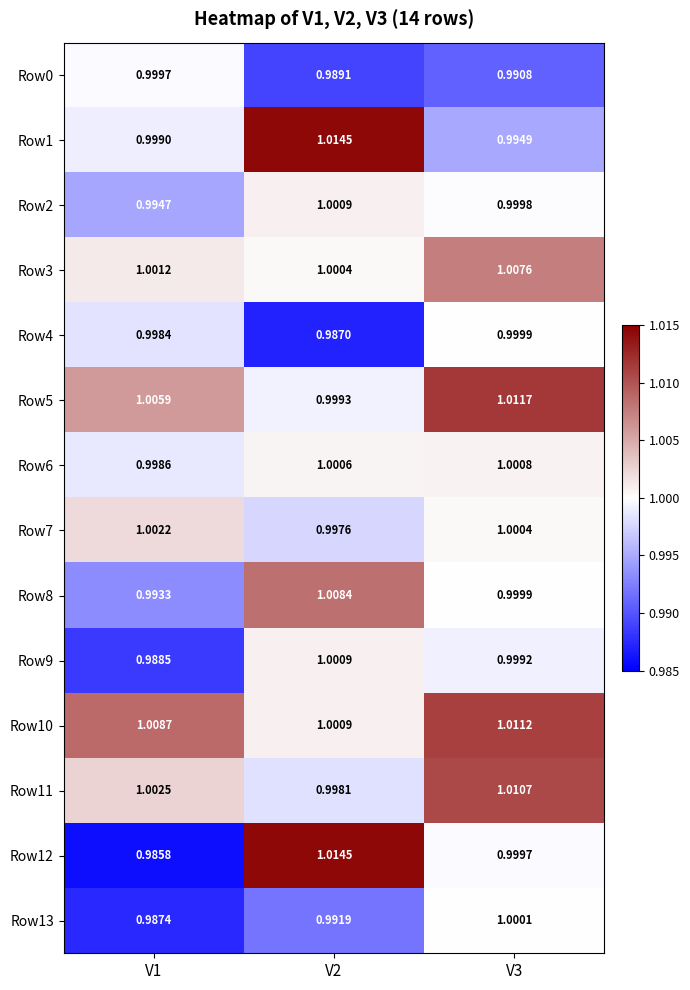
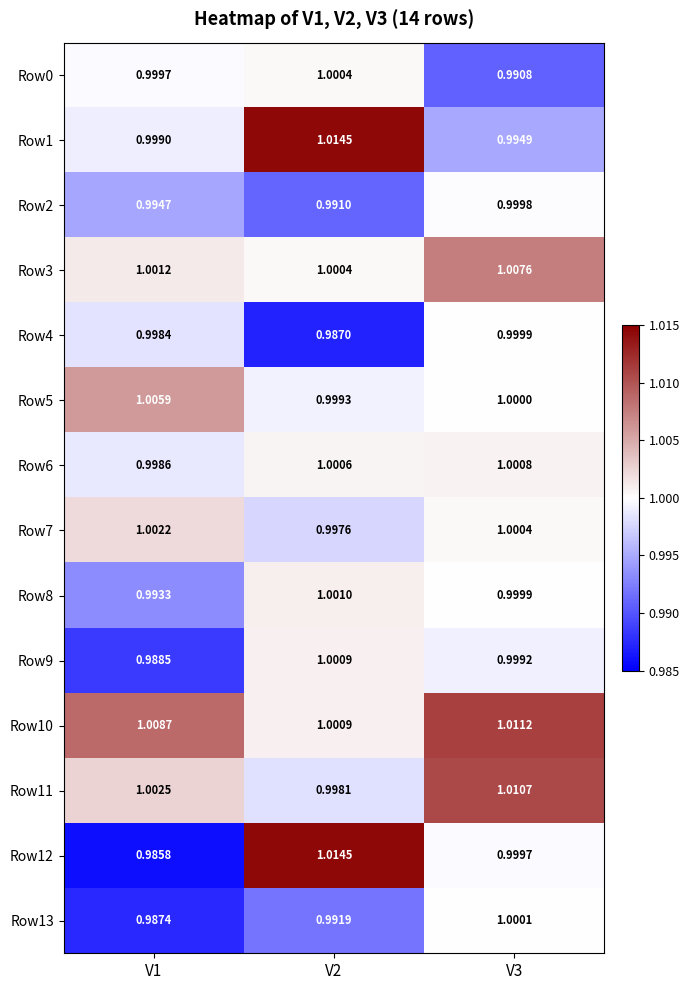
  {
    "Row0": {
      "V1": 0.9997,
-     "V2": 0.9891,
+     "V2": 1.0004,
      "V3": 0.9908
    },
    "Row1": {
      "V1": 0.9990,
      "V2": 1.0145,
      "V3": 0.9949
    },
    "Row2": {
      "V1": 0.9947,
-     "V2": 1.0009,
+     "V2": 0.9910,
      "V3": 0.9998
    },
    "Row3": {
      "V1": 1.0012,
      "V2": 1.0004,
      "V3": 1.0076
    },
    "Row4": {
      "V1": 0.9984,
      "V2": 0.9870,
      "V3": 0.9999
    },
    "Row5": {
      "V1": 1.0059,
      "V2": 0.9993,
-     "V3": 1.0117
+     "V3": 1.0000
    },
    "Row6": {
      "V1": 0.9986,
      "V2": 1.0006,
      "V3": 1.0008
    },
    "Row7": {
      "V1": 1.0022,
      "V2": 0.9976,
      "V3": 1.0004
    },
    "Row8": {
      "V1": 0.9933,
-     "V2": 1.0084,
+     "V2": 1.0010,
      "V3": 0.9999
    },
    "Row9": {
      "V1": 0.9885,
      "V2": 1.0009,
      "V3": 0.9992
    },
    "Row10": {
      "V1": 1.0087,
      "V2": 1.0009,
      "V3": 1.0112
    },
    "Row11": {
      "V1": 1.0025,
      "V2": 0.9981,
      "V3": 1.0107
    },
    "Row12": {
      "V1": 0.9858,
      "V2": 1.0145,
      "V3": 0.9997
    },
    "Row13": {
      "V1": 0.9874,
      "V2": 0.9919,
      "V3": 1.0001
    }
  }
